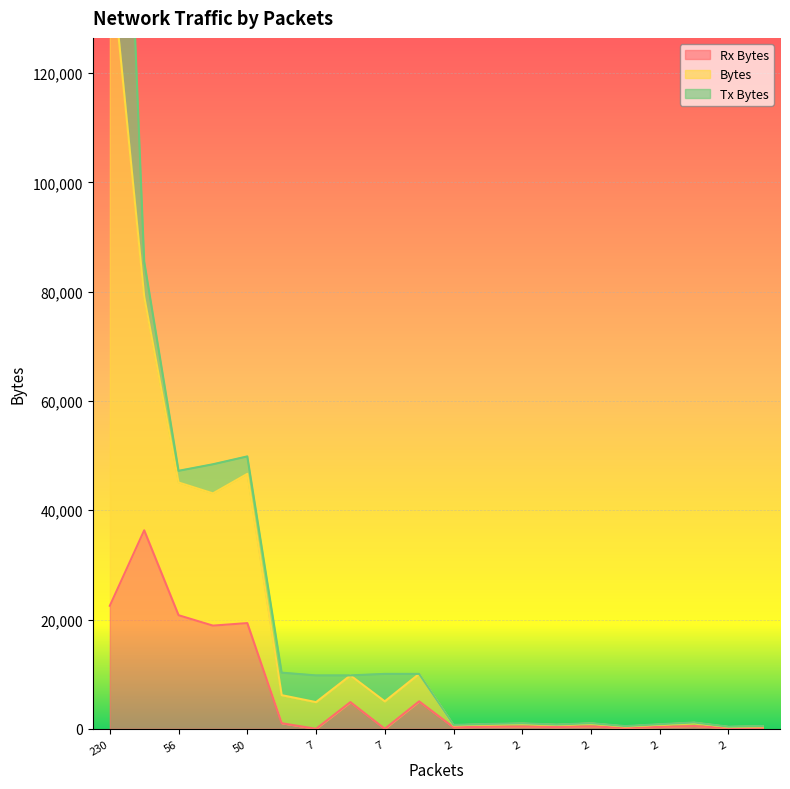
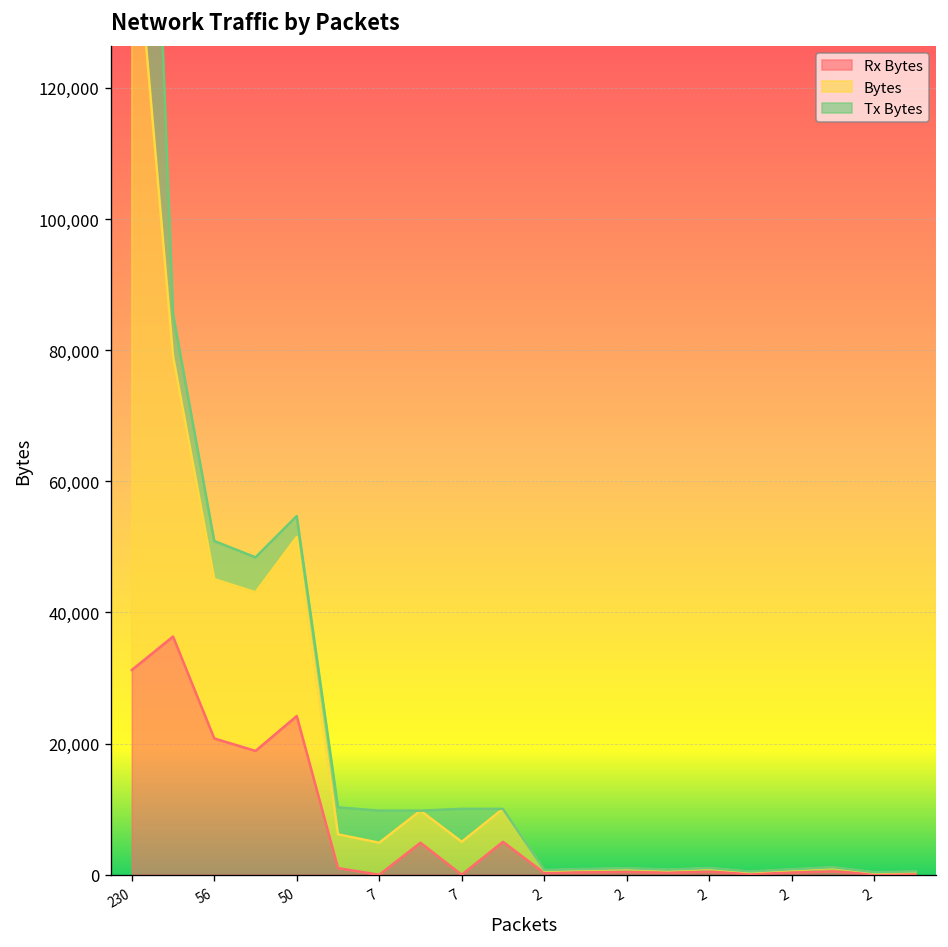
  {
    "Rx Bytes": {
-     "230": "23,000",
+     "230": "31,000",
      "56": "21,000",
-     "50": "19,000"
+     "50": "24,000"
    },
    "Bytes": {
      "56": "24,000",
      "50": "27,000"
    },
    "Tx Bytes": {
-     "56": "2,000",
+     "56": "6,000",
      "50": "3,000"
    }
  }
